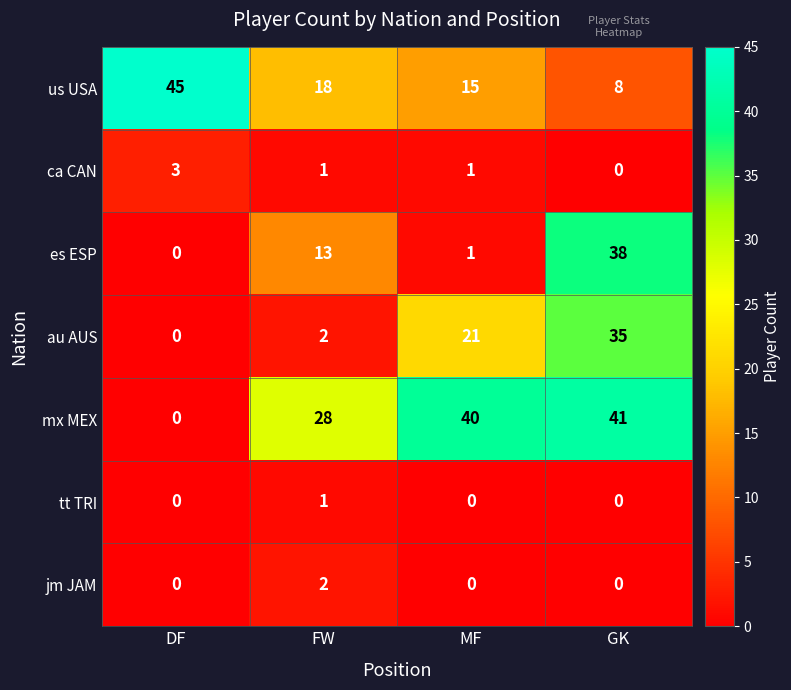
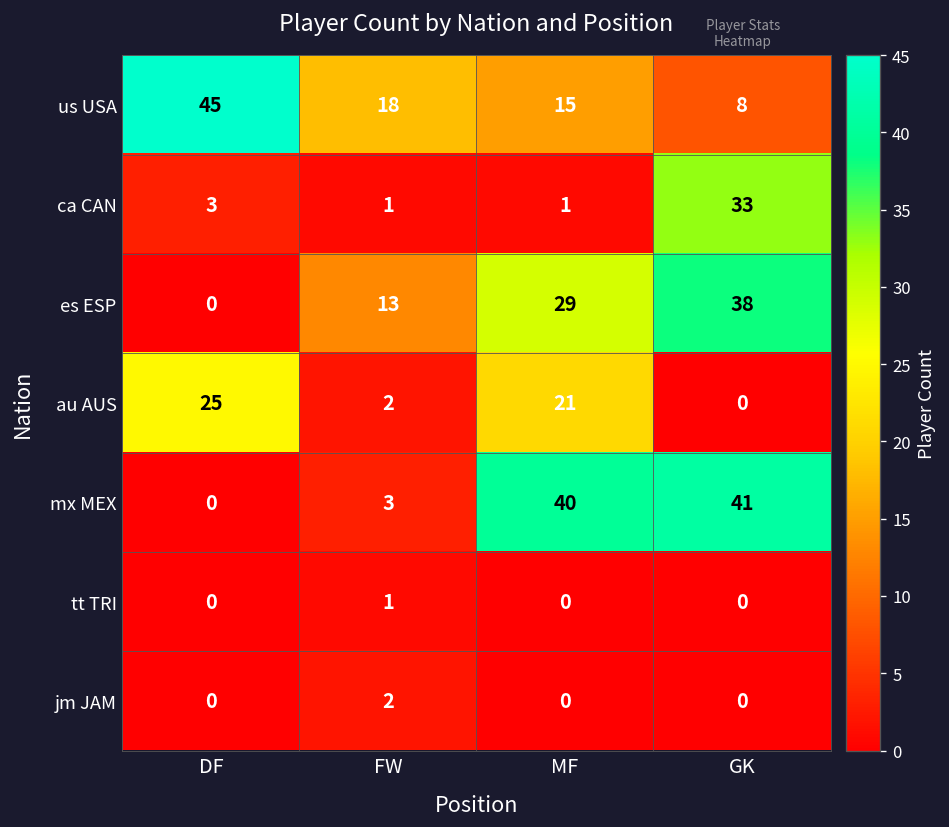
  {
    "us USA": {
      "DF": 45,
      "FW": 18,
      "MF": 15,
      "GK": 8
    },
    "ca CAN": {
      "DF": 3,
      "FW": 1,
      "MF": 1,
-     "GK": 0
+     "GK": 33
    },
    "es ESP": {
      "DF": 0,
      "FW": 13,
-     "MF": 1,
+     "MF": 29,
      "GK": 38
    },
    "au AUS": {
-     "DF": 0,
+     "DF": 25,
      "FW": 2,
      "MF": 21,
-     "GK": 35
+     "GK": 0
    },
    "mx MEX": {
      "DF": 0,
-     "FW": 28,
+     "FW": 3,
      "MF": 40,
      "GK": 41
    },
    "tt TRI": {
      "DF": 0,
      "FW": 1,
      "MF": 0,
      "GK": 0
    },
    "jm JAM": {
      "DF": 0,
      "FW": 2,
      "MF": 0,
      "GK": 0
    }
  }
